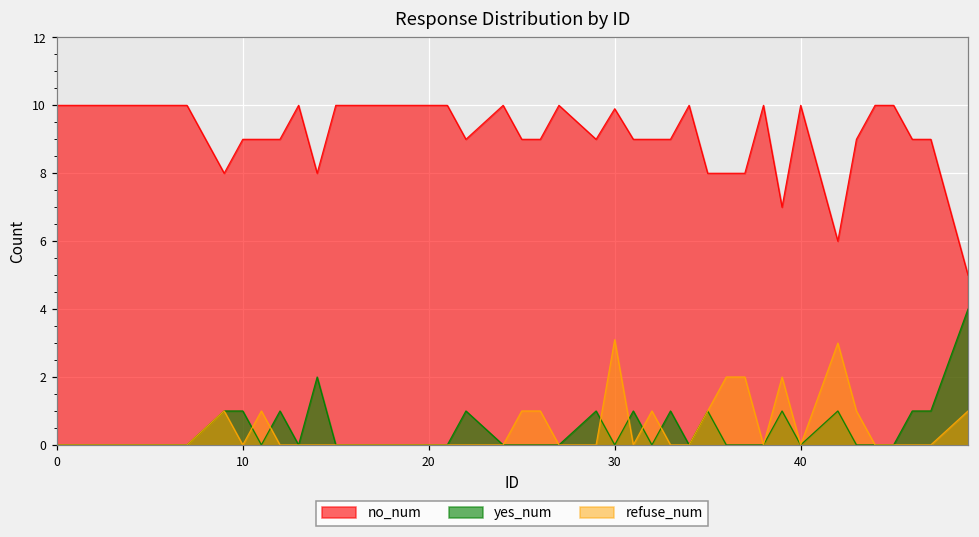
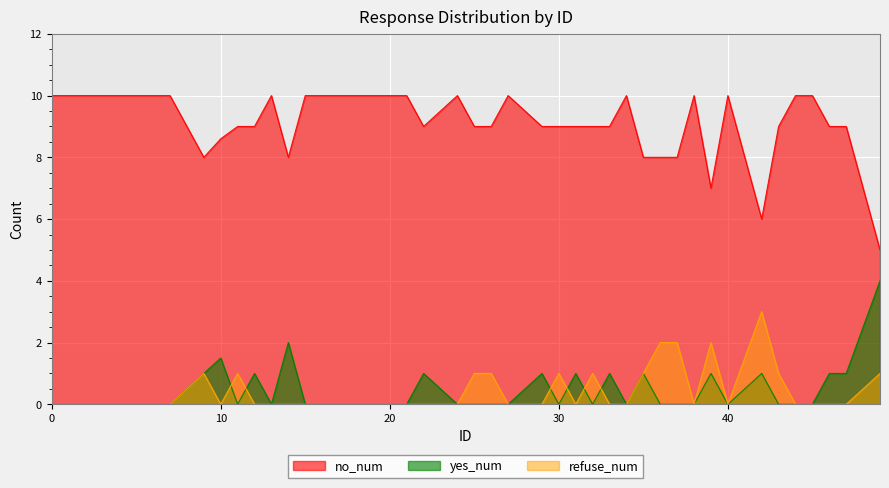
  {
    "no_num": {
      "0": 10.0,
-     "10": 9.0,
+     "10": 8.6,
      "20": 10.0,
-     "30": 9.9,
+     "30": 9.0,
      "40": 10.0
    },
    "yes_num": {
-     "10": 1.0,
+     "10": 1.5,
      "30": 0.0
    },
    "refuse_num": {
      "10": 0.0,
-     "30": 3.1
+     "30": 1.0
    }
  }
